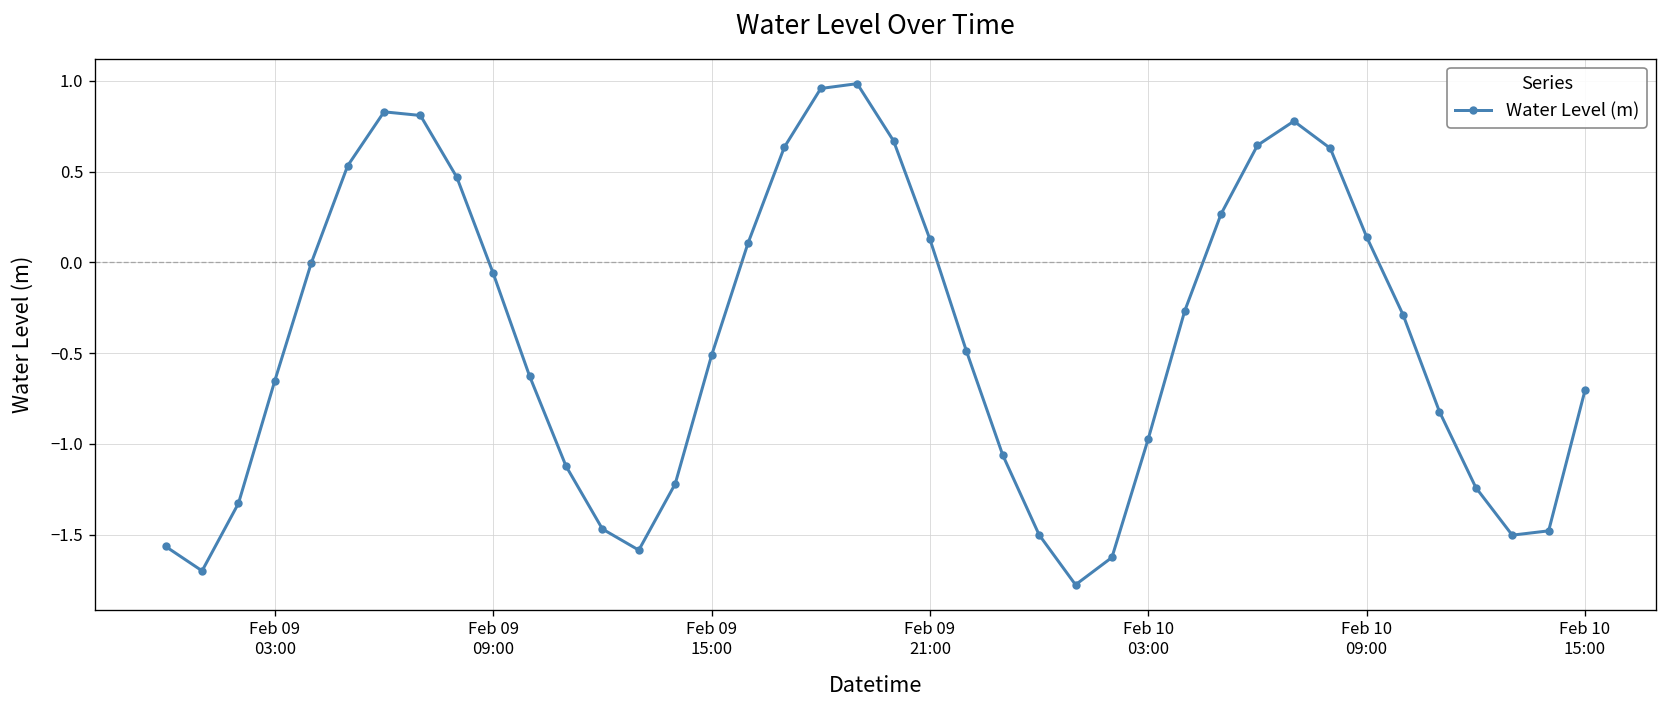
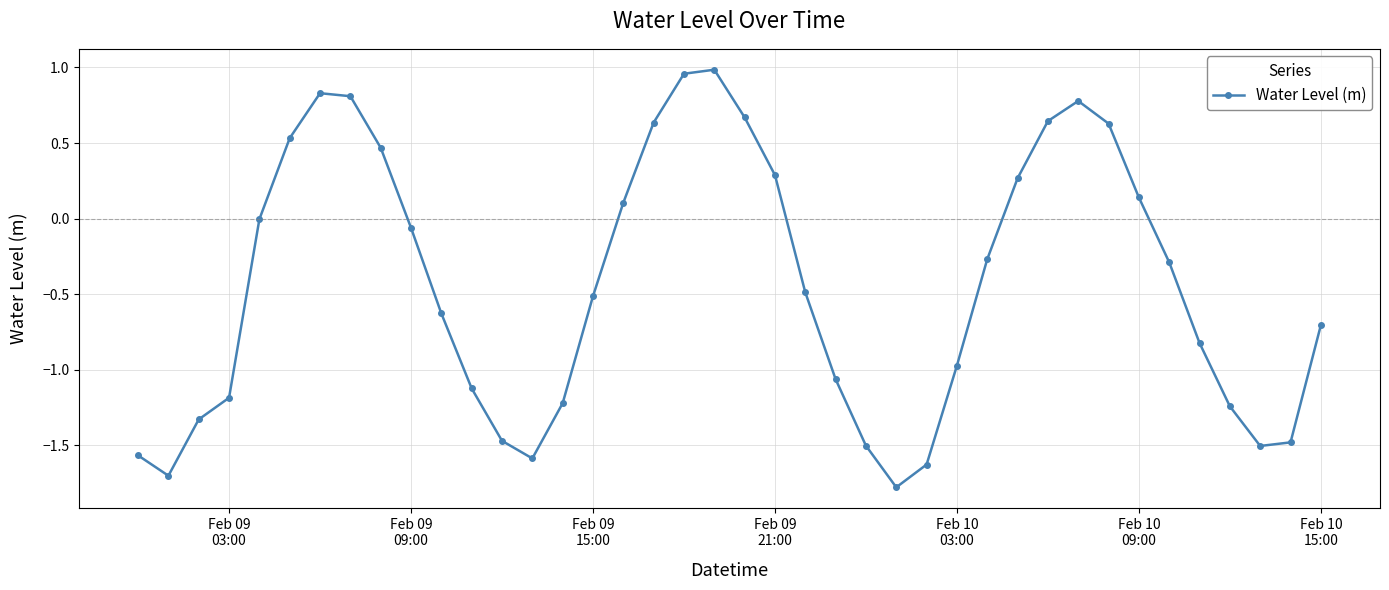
  {
-   "Feb 09 03:00": -0.65,
+   "Feb 09 03:00": -1.18,
    "Feb 09 09:00": -0.06,
    "Feb 09 15:00": -0.51,
-   "Feb 09 21:00": 0.13,
+   "Feb 09 21:00": 0.29,
    "Feb 10 03:00": -0.97,
    "Feb 10 09:00": 0.14,
    "Feb 10 15:00": -0.70
  }
